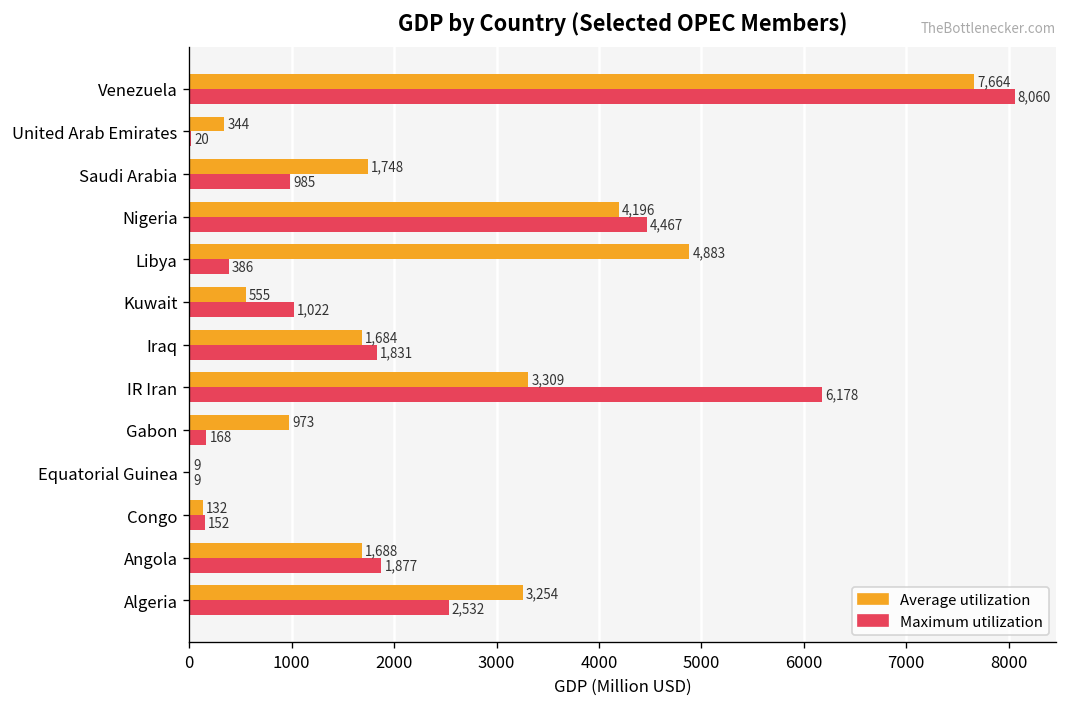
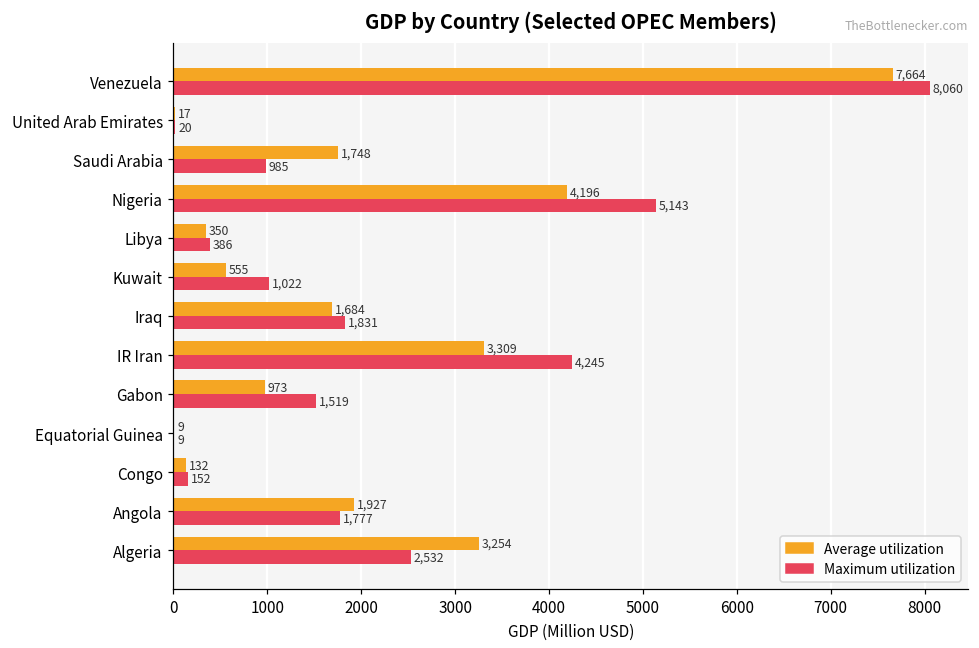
  {
    "Average utilization": {
      "Venezuela": "7,664",
-     "United Arab Emirates": "344",
+     "United Arab Emirates": "17",
      "Saudi Arabia": "1,748",
      "Nigeria": "4,196",
-     "Libya": "4,883",
+     "Libya": "350",
      "Kuwait": "555",
      "Iraq": "1,684",
      "IR Iran": "3,309",
      "Gabon": "973",
      "Equatorial Guinea": "9",
      "Congo": "132",
-     "Angola": "1,688",
+     "Angola": "1,927",
      "Algeria": "3,254"
    },
    "Maximum utilization": {
      "Venezuela": "8,060",
      "United Arab Emirates": "20",
      "Saudi Arabia": "985",
-     "Nigeria": "4,467",
+     "Nigeria": "5,143",
      "Libya": "386",
      "Kuwait": "1,022",
      "Iraq": "1,831",
-     "IR Iran": "6,178",
-     "Gabon": "168",
+     "IR Iran": "4,245",
+     "Gabon": "1,519",
      "Equatorial Guinea": "9",
      "Congo": "152",
-     "Angola": "1,877",
+     "Angola": "1,777",
      "Algeria": "2,532"
    }
  }
